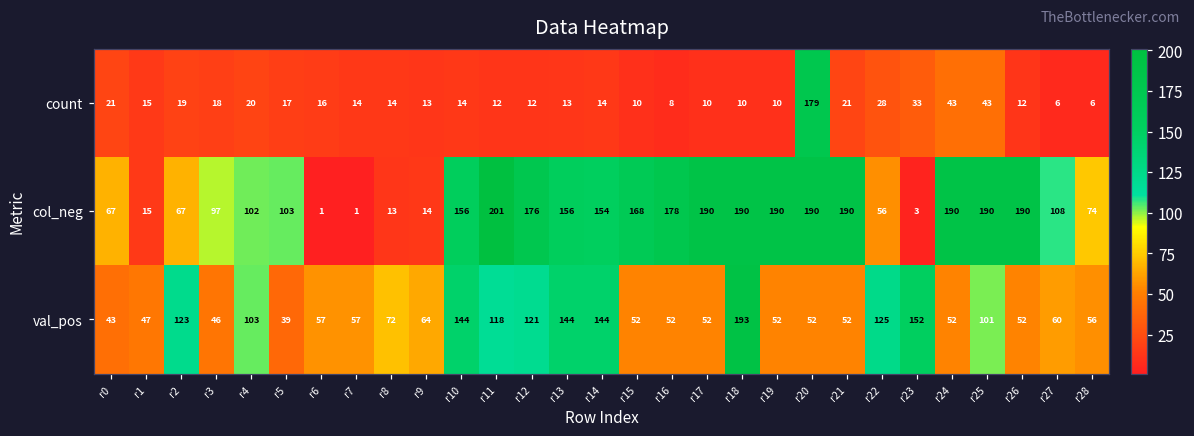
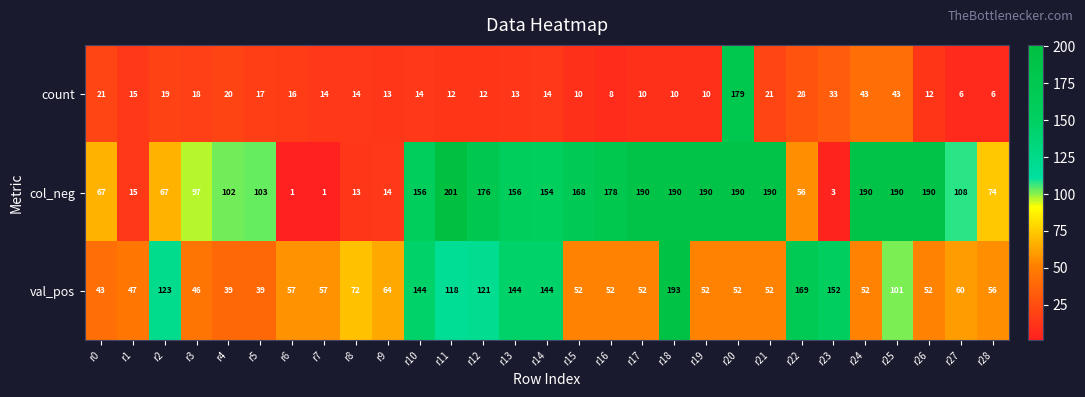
  {
    "count": {
      "r0": 21,
      "r1": 15,
      "r2": 19,
      "r3": 18,
      "r4": 20,
      "r5": 17,
      "r6": 16,
      "r7": 14,
      "r8": 14,
      "r9": 13,
      "r10": 14,
      "r11": 12,
      "r12": 12,
      "r13": 13,
      "r14": 14,
      "r15": 10,
      "r16": 8,
      "r17": 10,
      "r18": 10,
      "r19": 10,
      "r20": 179,
      "r21": 21,
      "r22": 28,
      "r23": 33,
      "r24": 43,
      "r25": 43,
      "r26": 12,
      "r27": 6,
      "r28": 6
    },
    "col_neg": {
      "r0": 67,
      "r1": 15,
      "r2": 67,
      "r3": 97,
      "r4": 102,
      "r5": 103,
      "r6": 1,
      "r7": 1,
      "r8": 13,
      "r9": 14,
      "r10": 156,
      "r11": 201,
      "r12": 176,
      "r13": 156,
      "r14": 154,
      "r15": 168,
      "r16": 178,
      "r17": 190,
      "r18": 190,
      "r19": 190,
      "r20": 190,
      "r21": 190,
      "r22": 56,
      "r23": 3,
      "r24": 190,
      "r25": 190,
      "r26": 190,
      "r27": 108,
      "r28": 74
    },
    "val_pos": {
      "r0": 43,
      "r1": 47,
      "r2": 123,
      "r3": 46,
-     "r4": 103,
+     "r4": 39,
      "r5": 39,
      "r6": 57,
      "r7": 57,
      "r8": 72,
      "r9": 64,
      "r10": 144,
      "r11": 118,
      "r12": 121,
      "r13": 144,
      "r14": 144,
      "r15": 52,
      "r16": 52,
      "r17": 52,
      "r18": 193,
      "r19": 52,
      "r20": 52,
      "r21": 52,
-     "r22": 125,
+     "r22": 169,
      "r23": 152,
      "r24": 52,
      "r25": 101,
      "r26": 52,
      "r27": 60,
      "r28": 56
    }
  }
